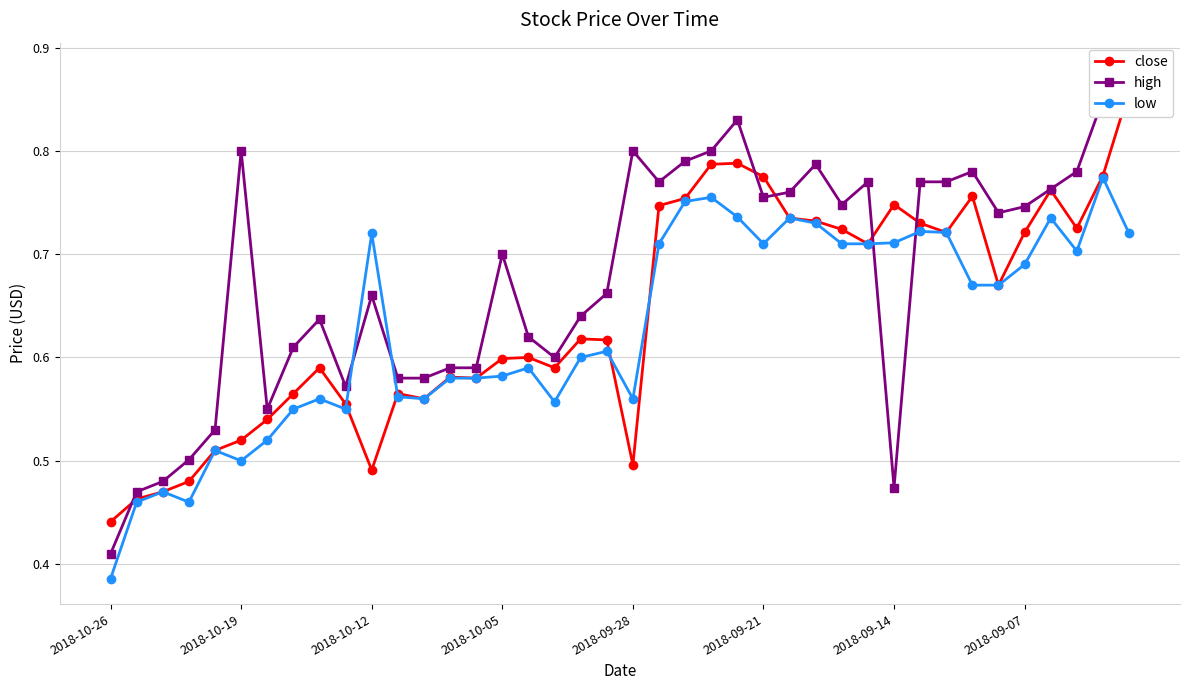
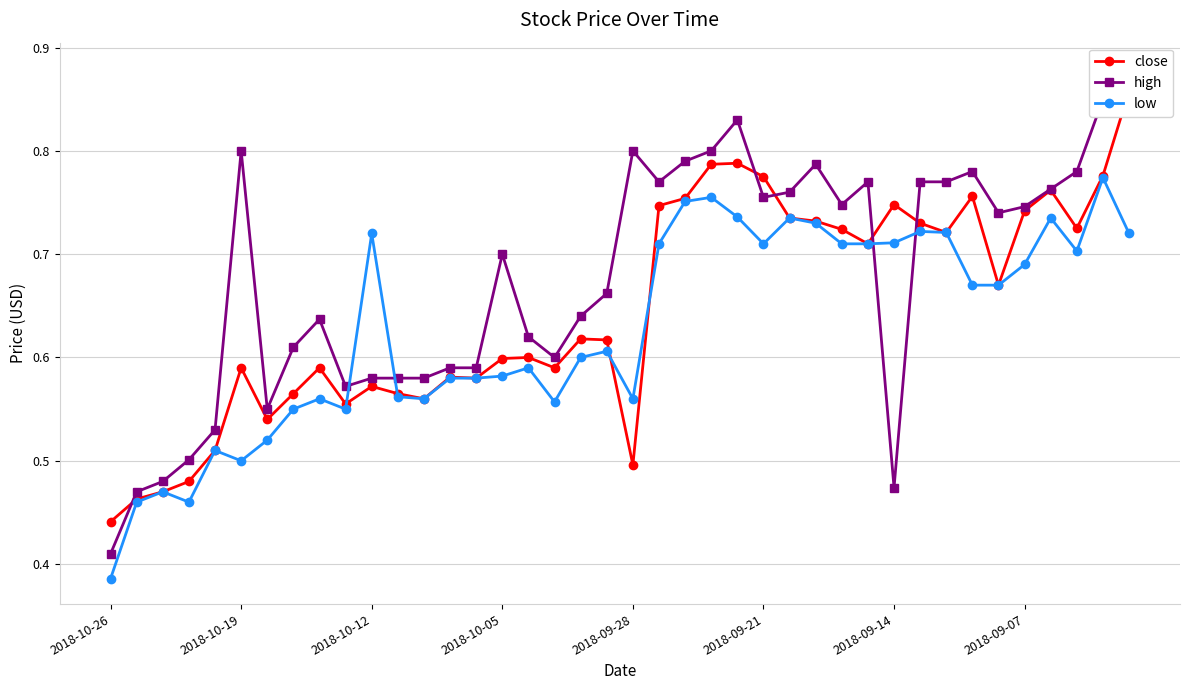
  {
    "close": {
      "2018-10-26": 0.441,
-     "2018-10-19": 0.52,
-     "2018-10-12": 0.491,
+     "2018-10-19": 0.59,
+     "2018-10-12": 0.572,
      "2018-10-05": 0.599,
      "2018-09-28": 0.496,
      "2018-09-21": 0.775,
      "2018-09-14": 0.748,
-     "2018-09-07": 0.721
+     "2018-09-07": 0.742
    },
    "high": {
      "2018-10-26": 0.41,
      "2018-10-19": 0.80,
-     "2018-10-12": 0.66,
+     "2018-10-12": 0.58,
      "2018-10-05": 0.70,
      "2018-09-28": 0.80,
      "2018-09-21": 0.755,
      "2018-09-14": 0.474,
      "2018-09-07": 0.746
    },
    "low": {
      "2018-10-26": 0.386,
      "2018-10-19": 0.500,
      "2018-10-12": 0.720,
      "2018-10-05": 0.582,
      "2018-09-28": 0.560,
      "2018-09-21": 0.710,
      "2018-09-14": 0.711,
      "2018-09-07": 0.690
    }
  }
